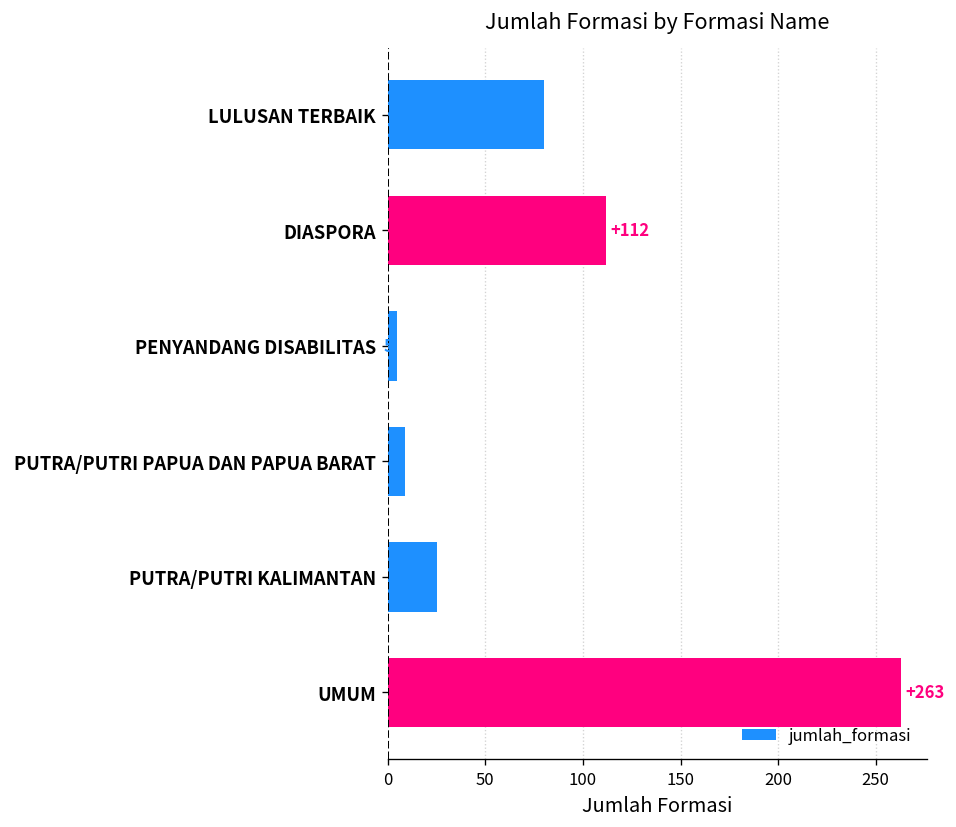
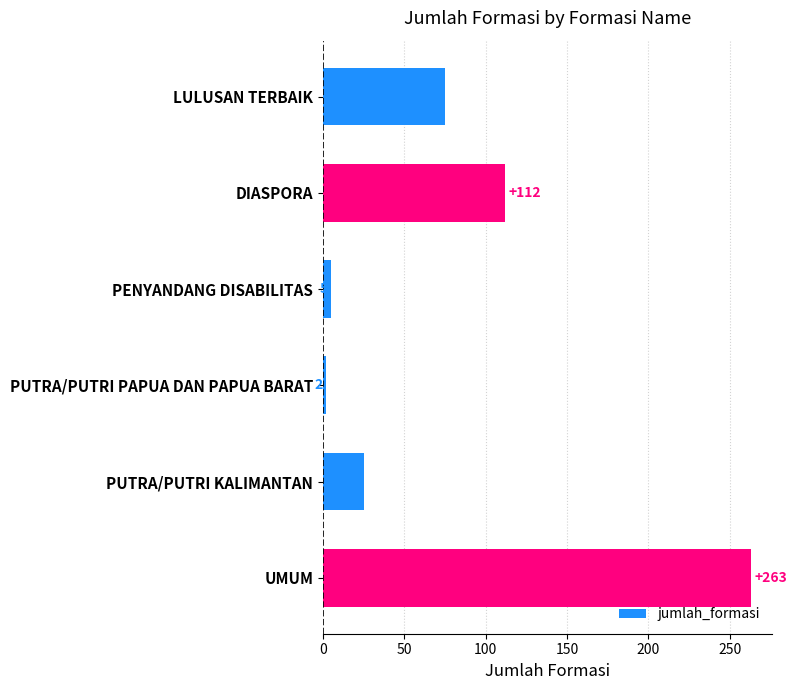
  {
-   "LULUSAN TERBAIK": 80,
-   "PUTRA/PUTRI PAPUA DAN PAPUA BARAT": 9,
+   "LULUSAN TERBAIK": 75,
+   "PUTRA/PUTRI PAPUA DAN PAPUA BARAT": 2,
    "PUTRA/PUTRI KALIMANTAN": 25
  }
